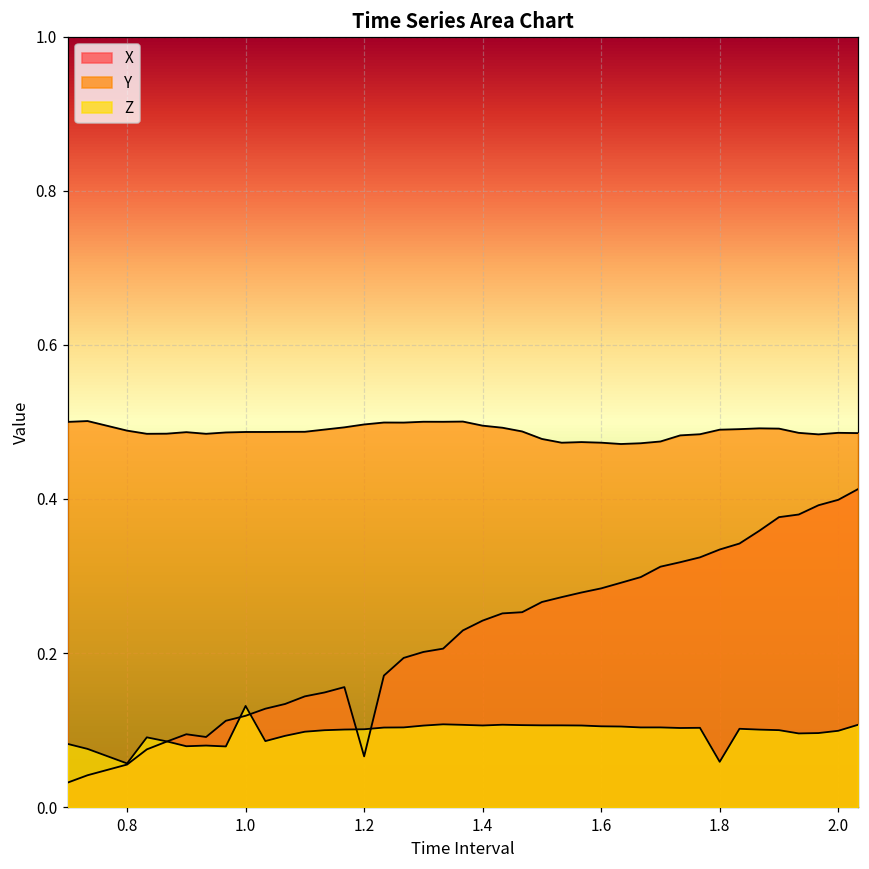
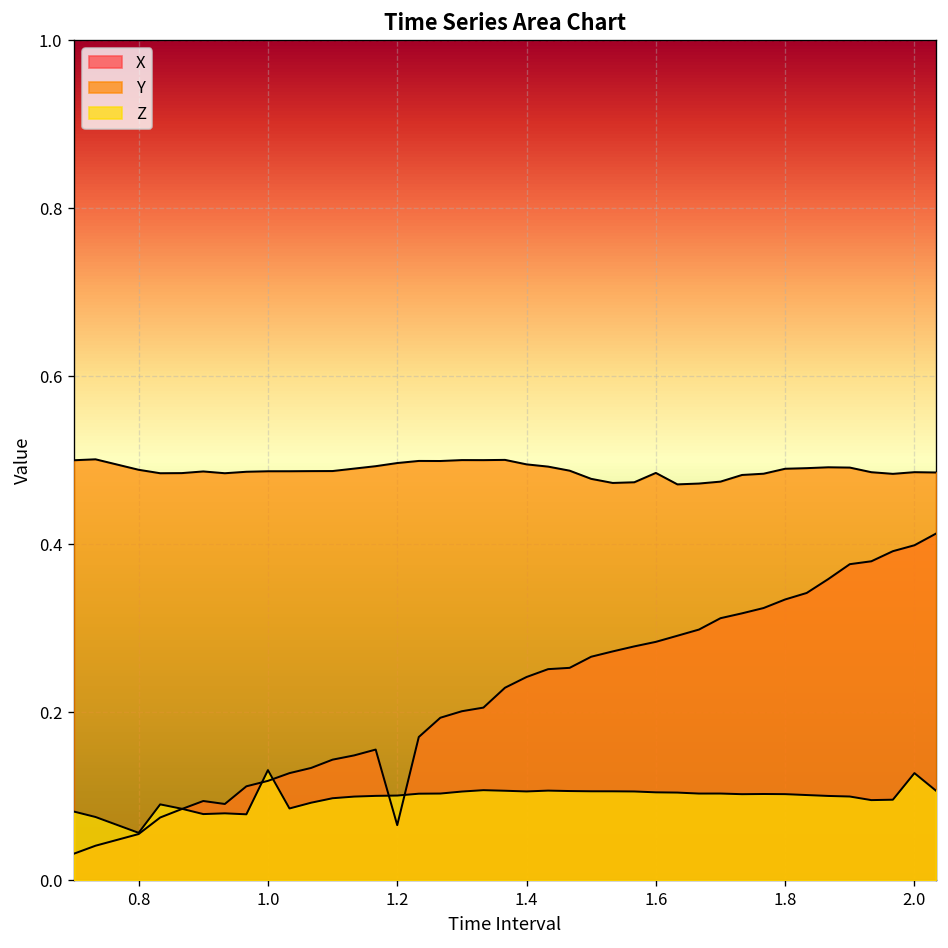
  {
    "X": {
      "1.0": 0.12,
      "1.2": 0.07,
      "1.4": 0.24,
      "1.6": 0.28,
      "1.8": 0.33,
      "2.0": 0.40
    },
    "Y": {
      "0.8": 0.49,
      "1.0": 0.49,
      "1.2": 0.50,
      "1.4": 0.50,
-     "1.6": 0.47,
+     "1.6": 0.48,
      "1.8": 0.49,
      "2.0": 0.49
    },
    "Z": {
      "1.0": 0.13,
      "1.2": 0.10,
      "1.4": 0.11,
      "1.6": 0.10,
-     "1.8": 0.06,
-     "2.0": 0.10
+     "1.8": 0.10,
+     "2.0": 0.13
    }
  }
